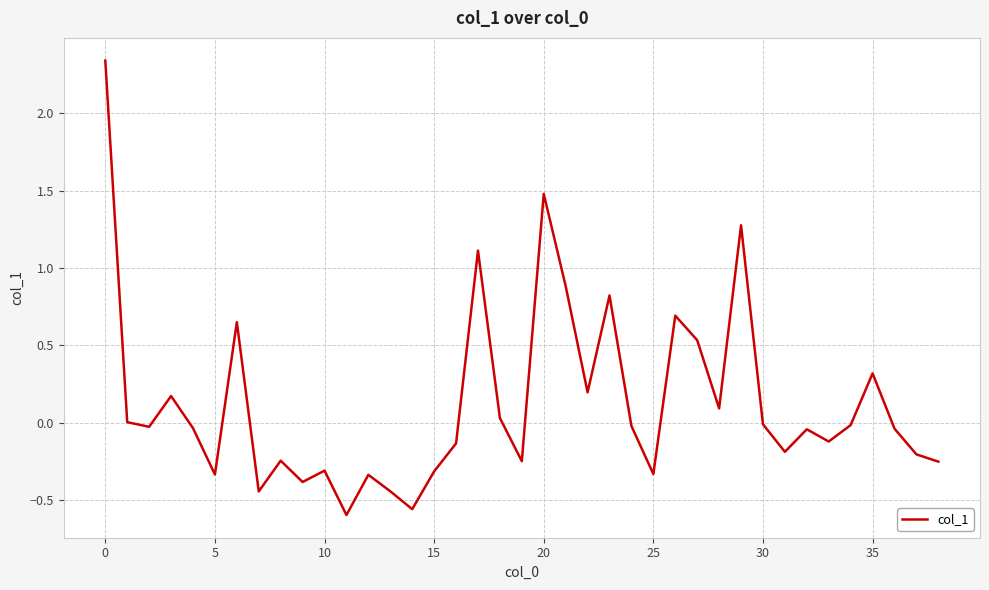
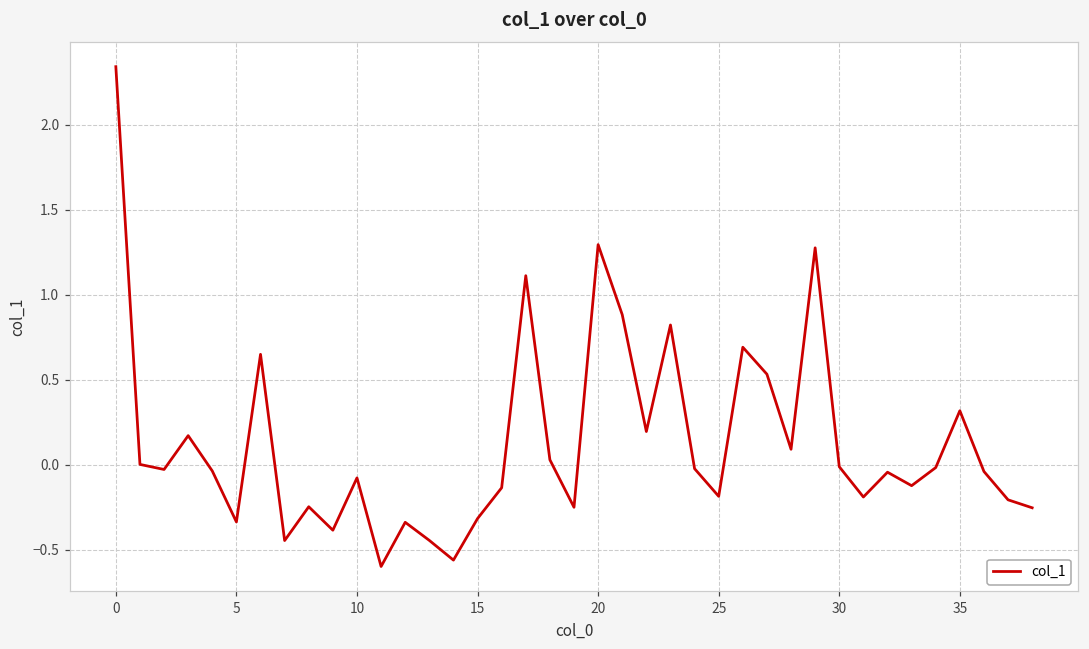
  {
    "0": 2.34,
    "5": -0.34,
-   "10": -0.31,
+   "10": -0.08,
    "15": -0.32,
-   "20": 1.48,
-   "25": -0.33,
+   "20": 1.30,
+   "25": -0.19,
    "30": -0.01,
    "35": 0.32
  }
